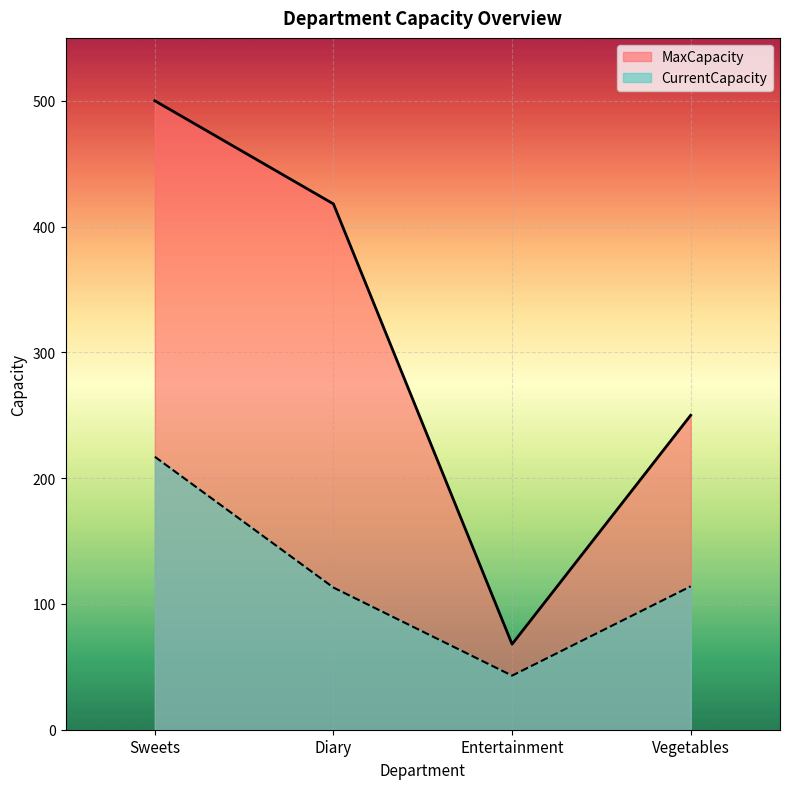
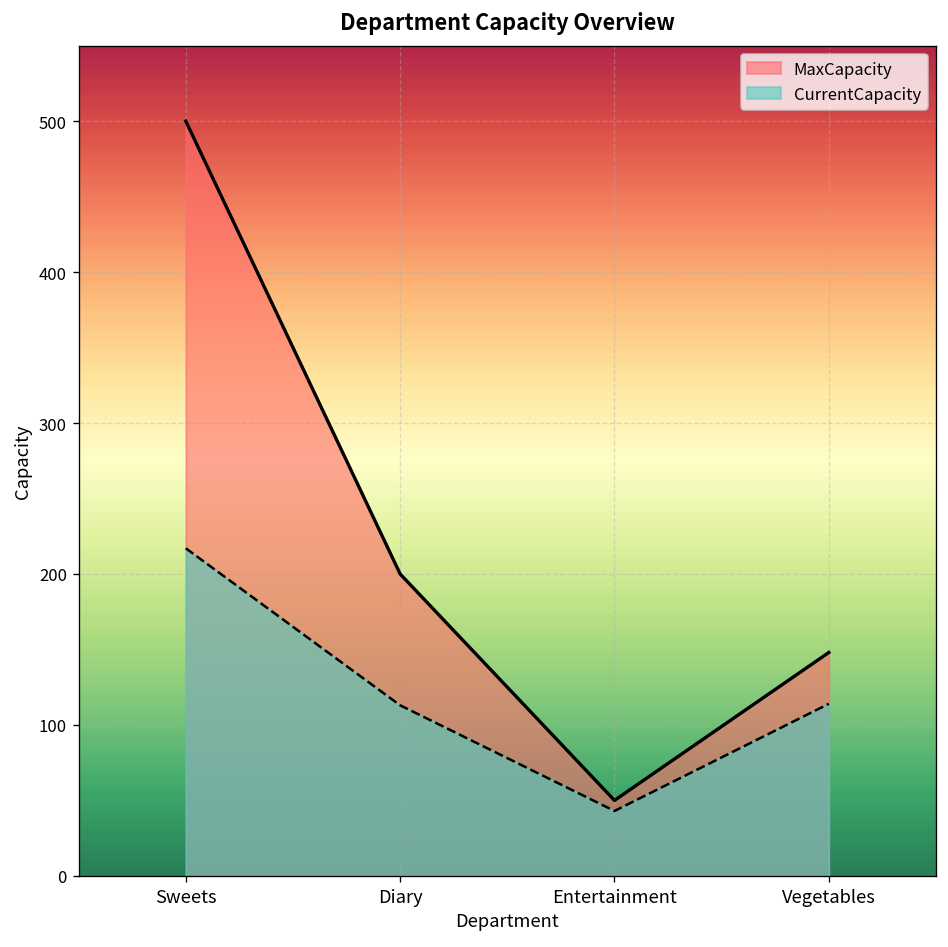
  {
    "MaxCapacity": {
      "Sweets": 500,
-     "Diary": 418,
-     "Entertainment": 68,
-     "Vegetables": 250
+     "Diary": 200,
+     "Entertainment": 50,
+     "Vegetables": 148
    },
    "CurrentCapacity": {
      "Sweets": 217,
      "Diary": 113,
      "Entertainment": 43,
      "Vegetables": 114
    }
  }
